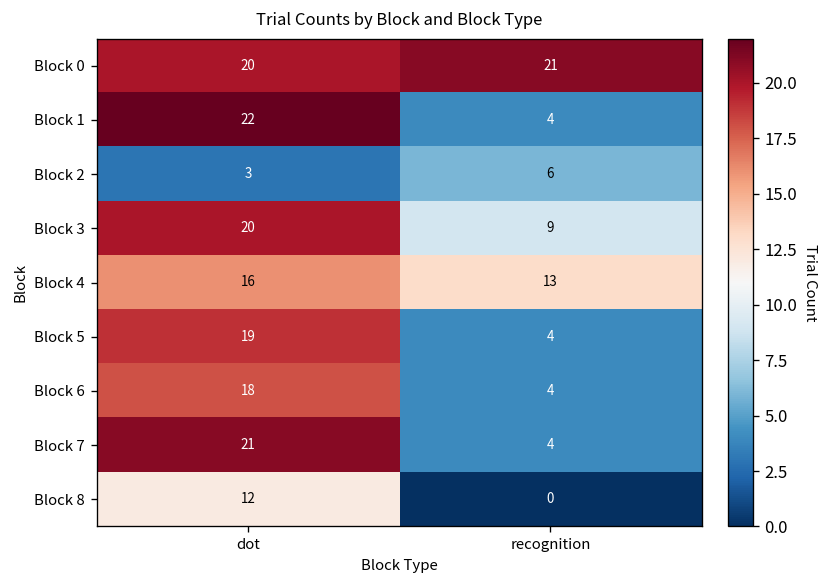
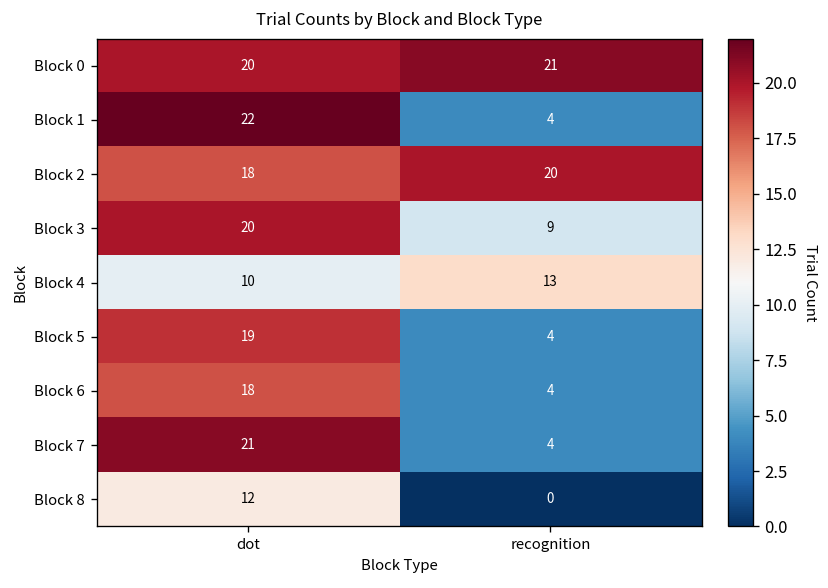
  {
    "Block 0": {
      "dot": 20,
      "recognition": 21
    },
    "Block 1": {
      "dot": 22,
      "recognition": 4
    },
    "Block 2": {
-     "dot": 3,
-     "recognition": 6
+     "dot": 18,
+     "recognition": 20
    },
    "Block 3": {
      "dot": 20,
      "recognition": 9
    },
    "Block 4": {
-     "dot": 16,
+     "dot": 10,
      "recognition": 13
    },
    "Block 5": {
      "dot": 19,
      "recognition": 4
    },
    "Block 6": {
      "dot": 18,
      "recognition": 4
    },
    "Block 7": {
      "dot": 21,
      "recognition": 4
    },
    "Block 8": {
      "dot": 12,
      "recognition": 0
    }
  }
